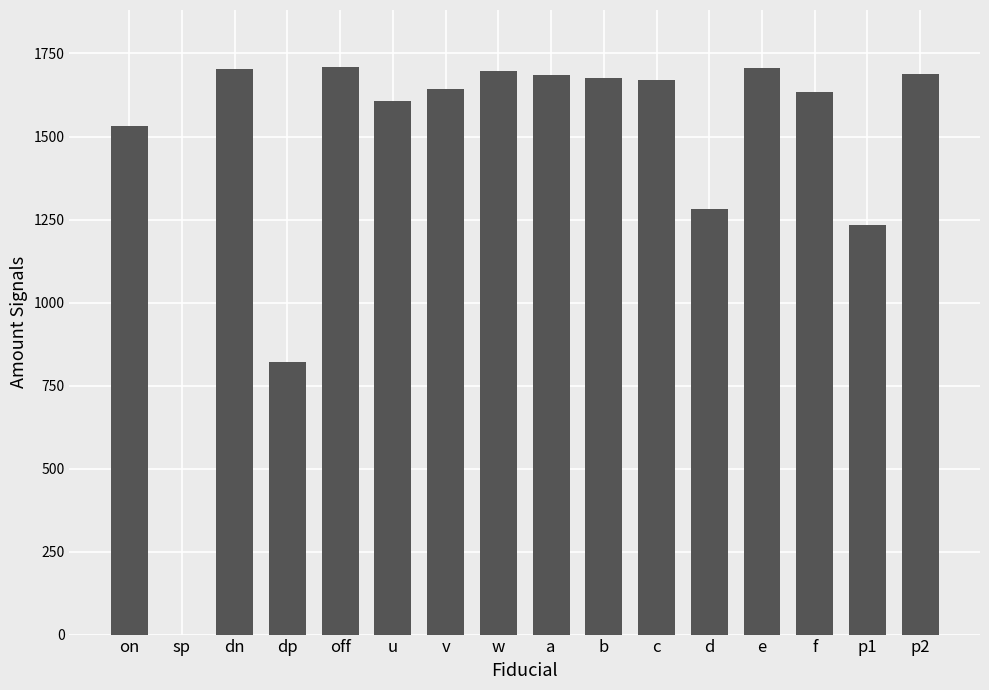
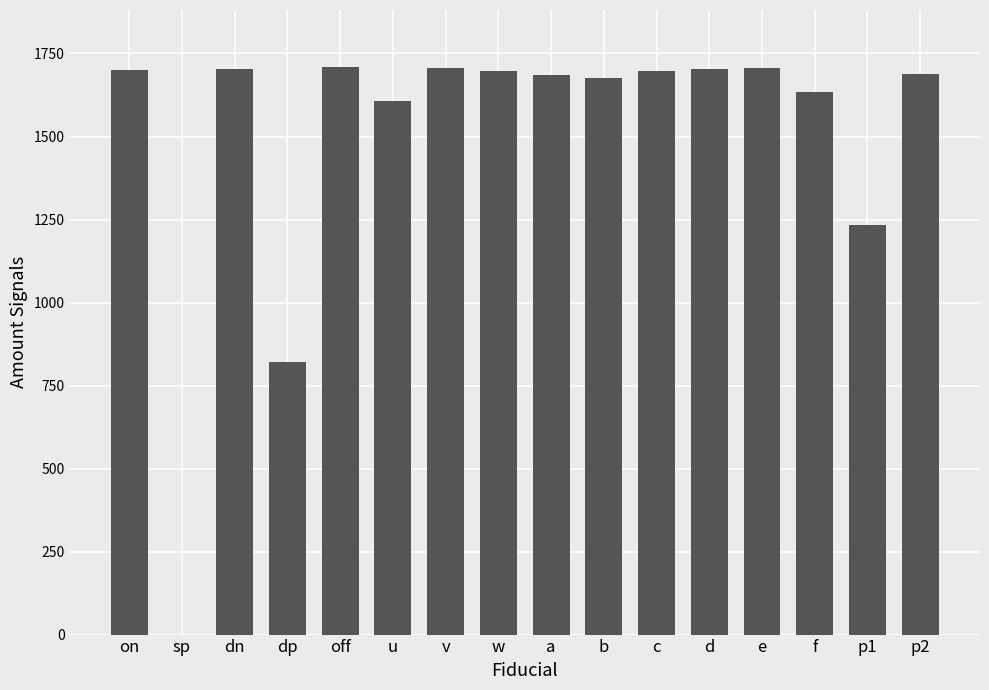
  {
-   "on": 1530,
+   "on": 1700,
    "sp": 0,
    "dn": 1700,
    "dp": 820,
    "off": 1710,
    "u": 1610,
-   "v": 1640,
+   "v": 1710,
    "w": 1700,
    "a": 1680,
    "b": 1680,
-   "c": 1670,
-   "d": 1280,
+   "c": 1700,
+   "d": 1700,
    "e": 1710,
    "f": 1630,
    "p1": 1240,
    "p2": 1690
  }
